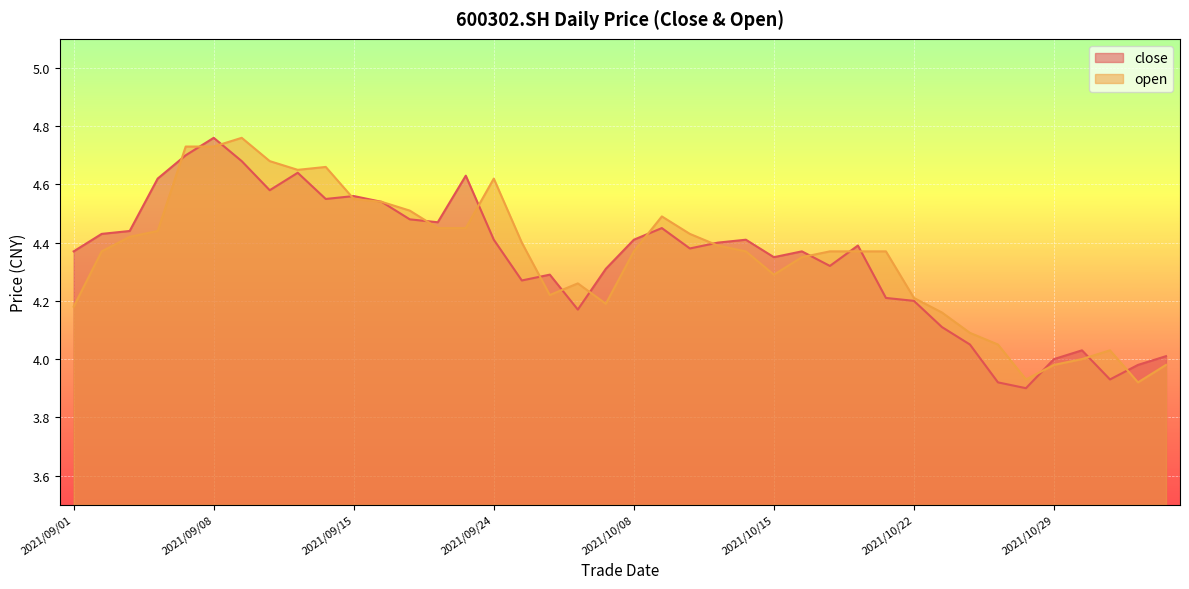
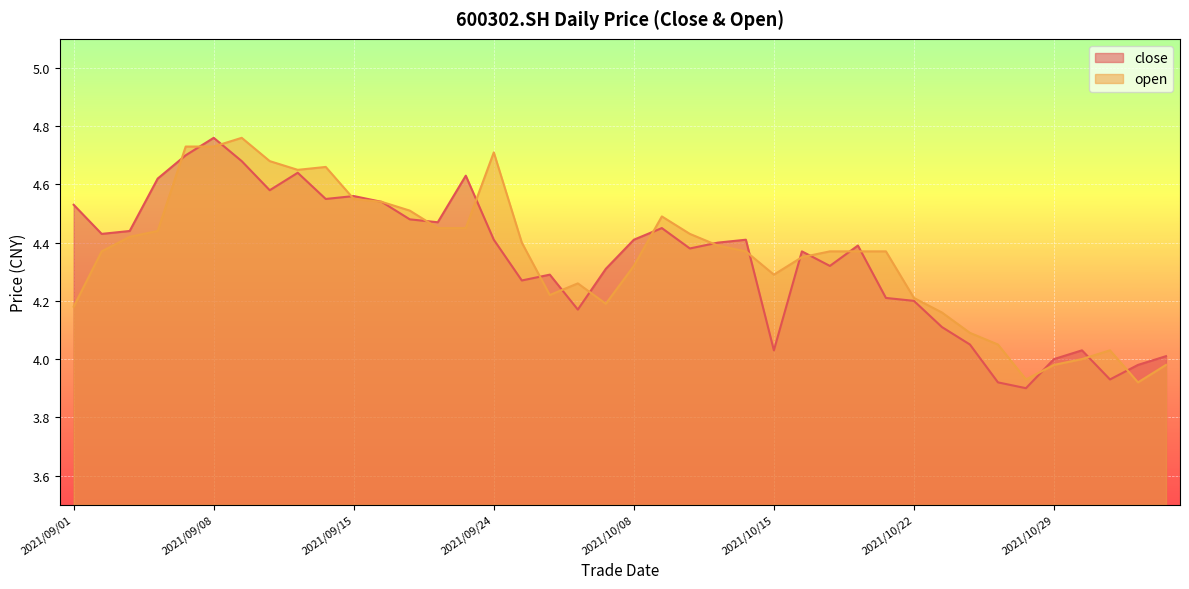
  {
    "close": {
-     "2021/09/01": 4.37,
+     "2021/09/01": 4.53,
      "2021/09/08": 4.76,
      "2021/09/15": 4.56,
      "2021/09/24": 4.41,
      "2021/10/08": 4.41,
-     "2021/10/15": 4.35,
+     "2021/10/15": 4.03,
      "2021/10/22": 4.20,
      "2021/10/29": 4.00
    },
    "open": {
      "2021/09/01": 4.18,
      "2021/09/08": 4.73,
      "2021/09/15": 4.55,
-     "2021/09/24": 4.62,
-     "2021/10/08": 4.37,
+     "2021/09/24": 4.71,
+     "2021/10/08": 4.32,
      "2021/10/15": 4.29,
      "2021/10/22": 4.21,
      "2021/10/29": 3.98
    }
  }
